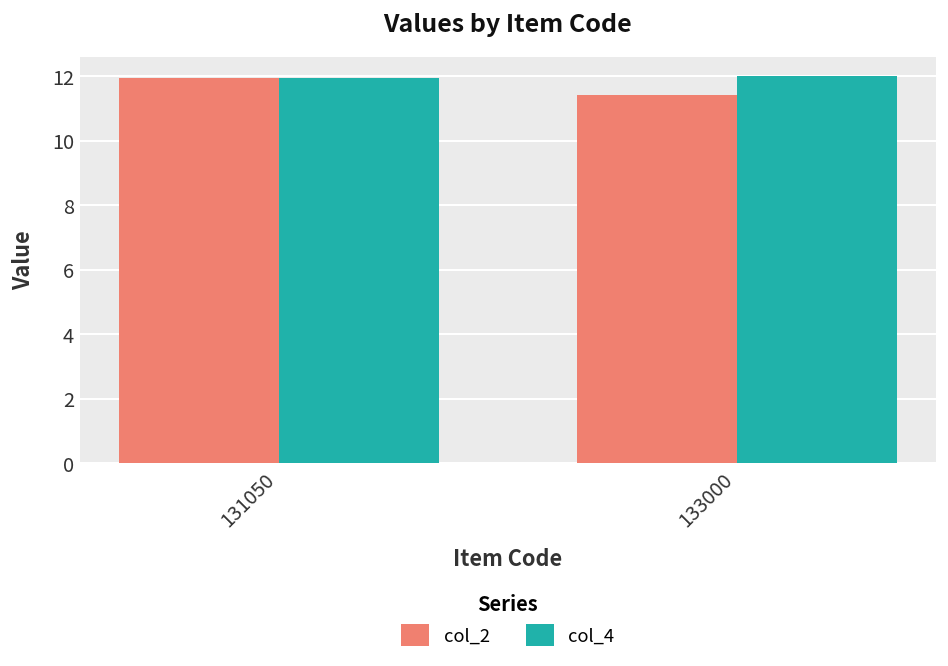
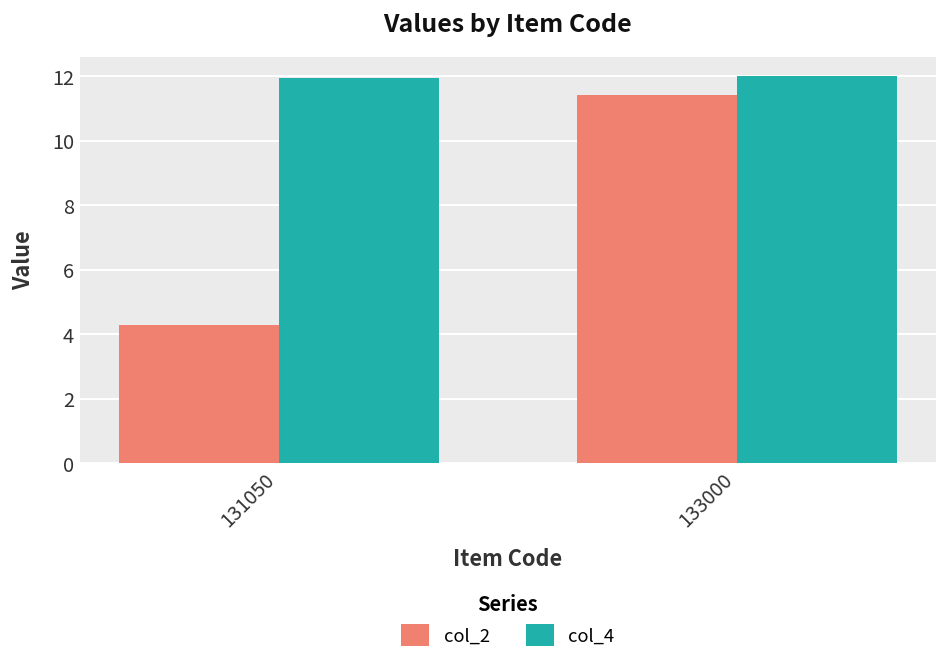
  {
    "col_2": {
-     "131050": 12.0,
+     "131050": 4.3,
      "133000": 11.4
    },
    "col_4": {
      "131050": 12.0,
      "133000": 12.0
    }
  }
